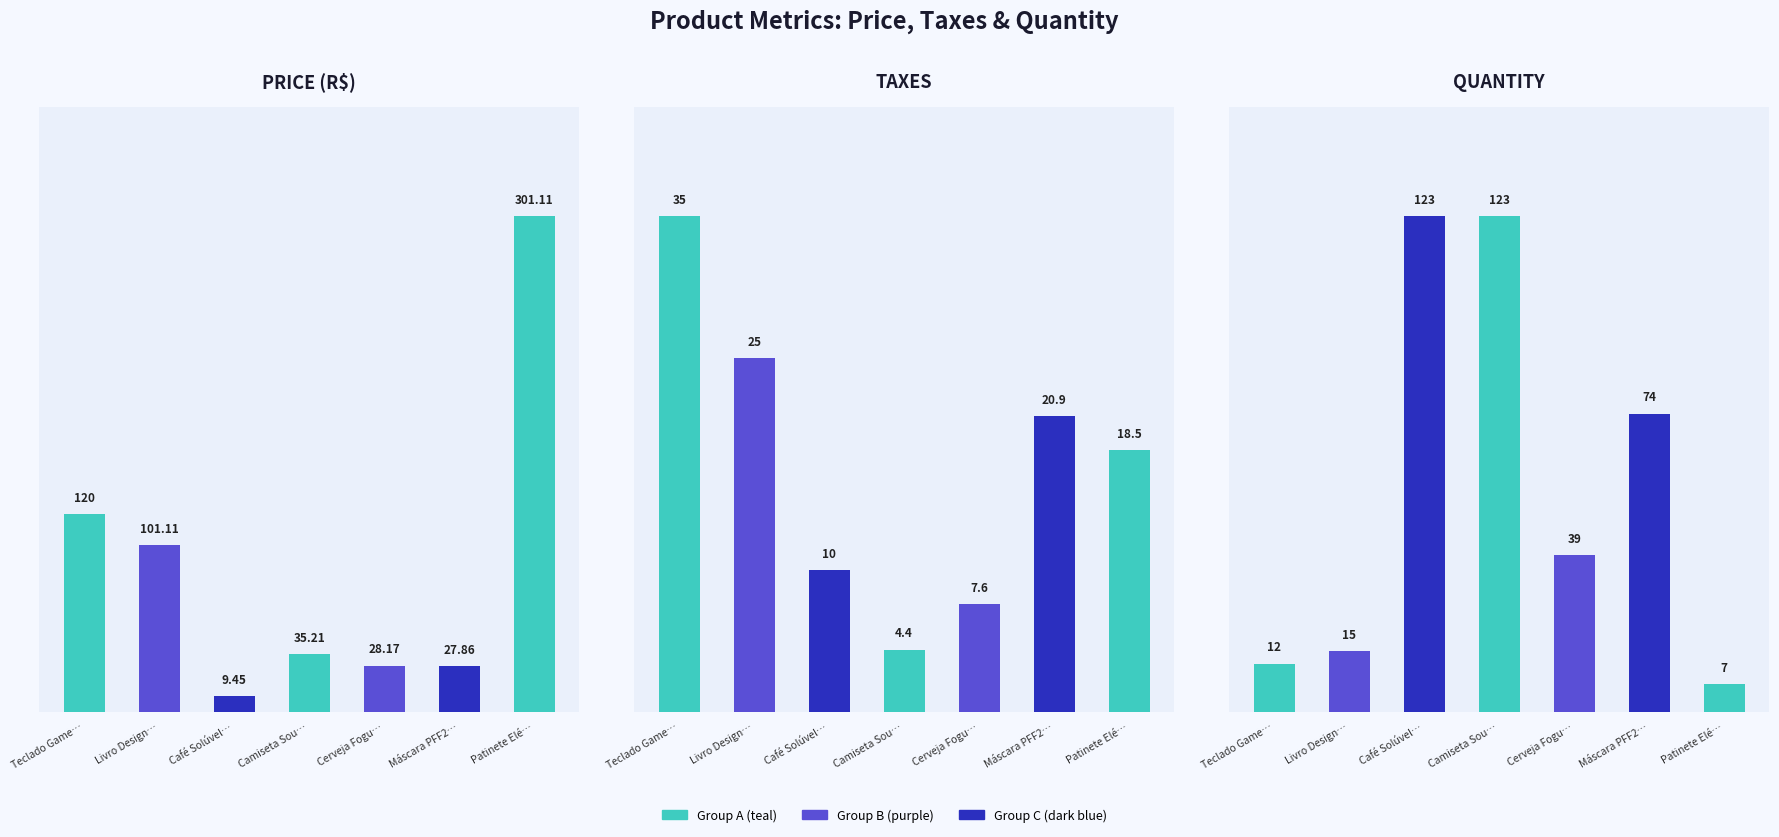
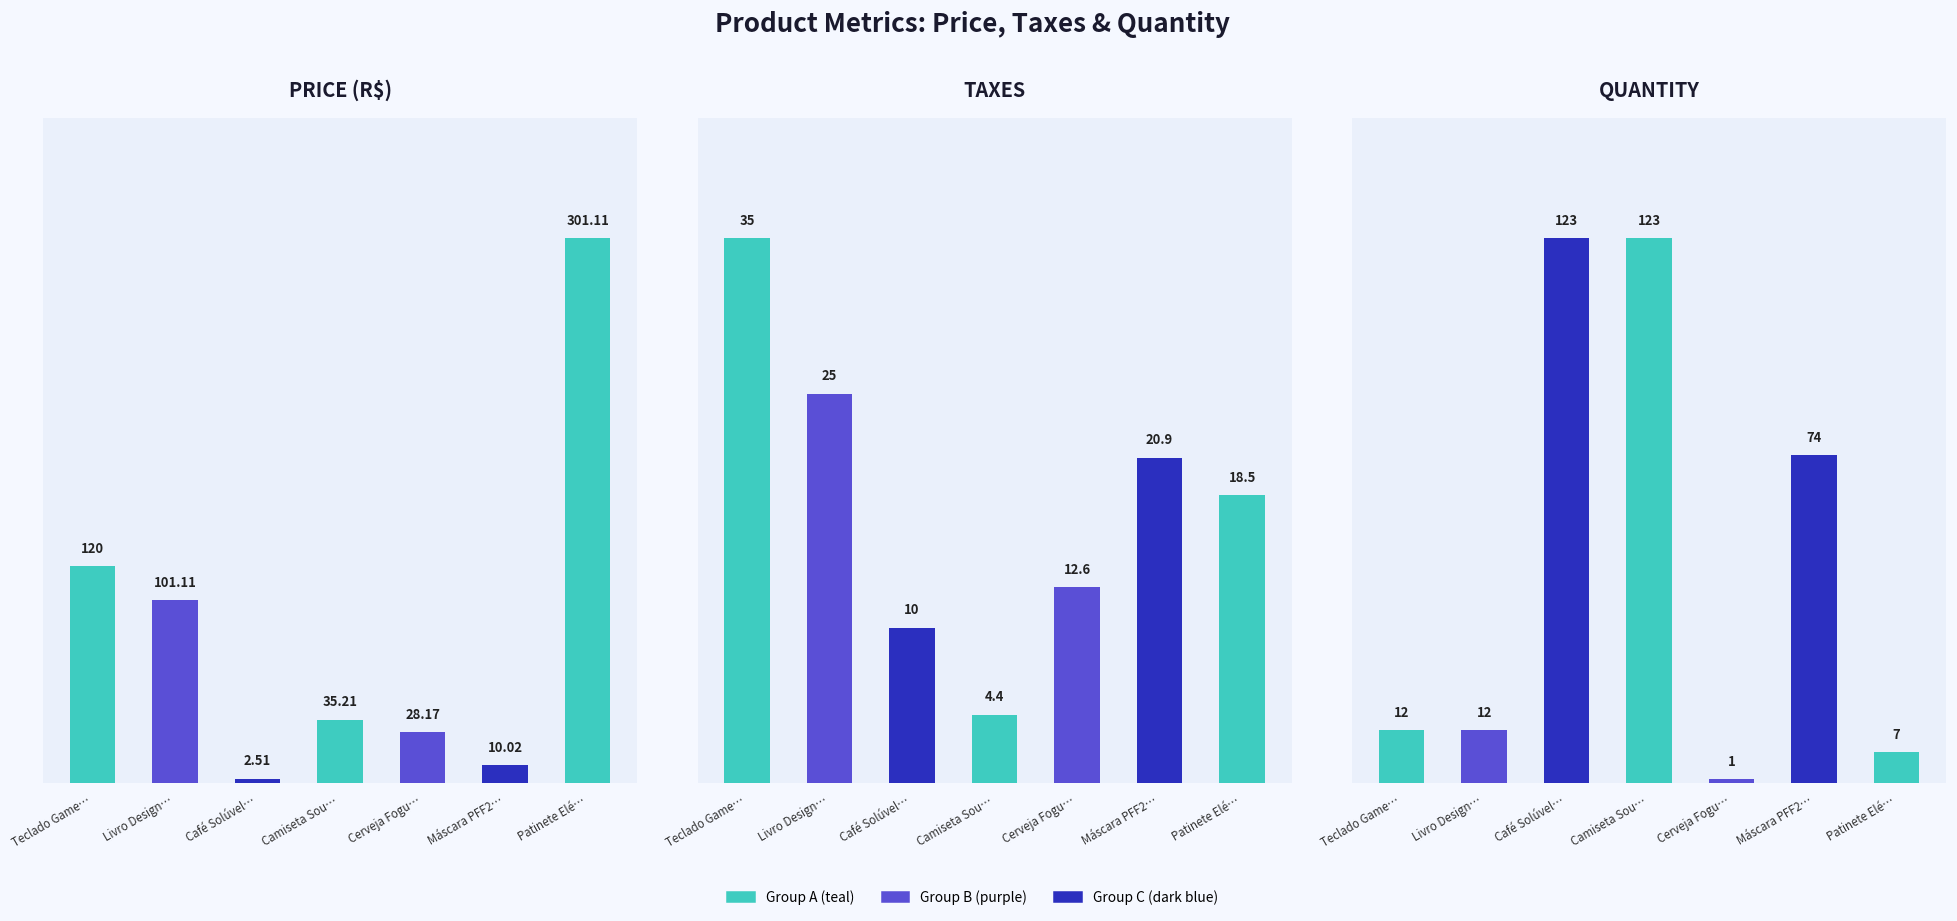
  {
    "PRICE (R$)": {
      "Teclado Game…": 120,
      "Livro Design…": 101.11,
-     "Café Solúvel…": 9.45,
+     "Café Solúvel…": 2.51,
      "Camiseta Sou…": 35.21,
      "Cerveja Fogu…": 28.17,
-     "Máscara PFF2…": 27.86,
+     "Máscara PFF2…": 10.02,
      "Patinete Elé…": 301.11
    },
    "TAXES": {
      "Teclado Game…": 35,
      "Livro Design…": 25,
      "Café Solúvel…": 10,
      "Camiseta Sou…": 4.4,
-     "Cerveja Fogu…": 7.6,
+     "Cerveja Fogu…": 12.6,
      "Máscara PFF2…": 20.9,
      "Patinete Elé…": 18.5
    },
    "QUANTITY": {
      "Teclado Game…": 12,
-     "Livro Design…": 15,
+     "Livro Design…": 12,
      "Café Solúvel…": 123,
      "Camiseta Sou…": 123,
-     "Cerveja Fogu…": 39,
+     "Cerveja Fogu…": 1,
      "Máscara PFF2…": 74,
      "Patinete Elé…": 7
    }
  }
